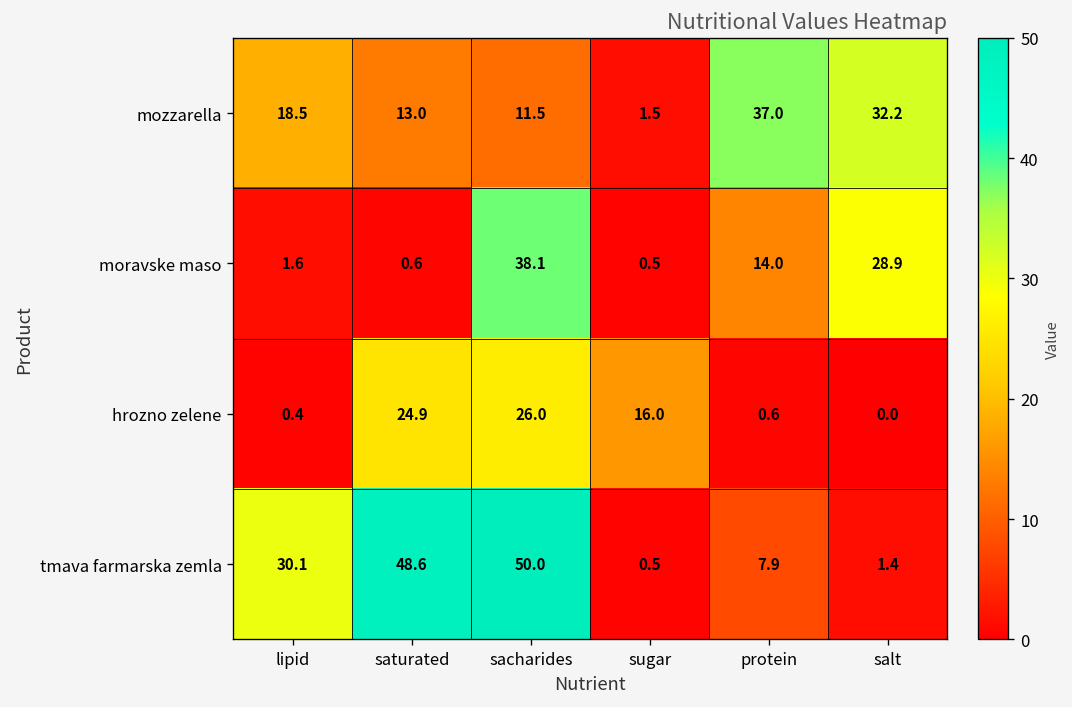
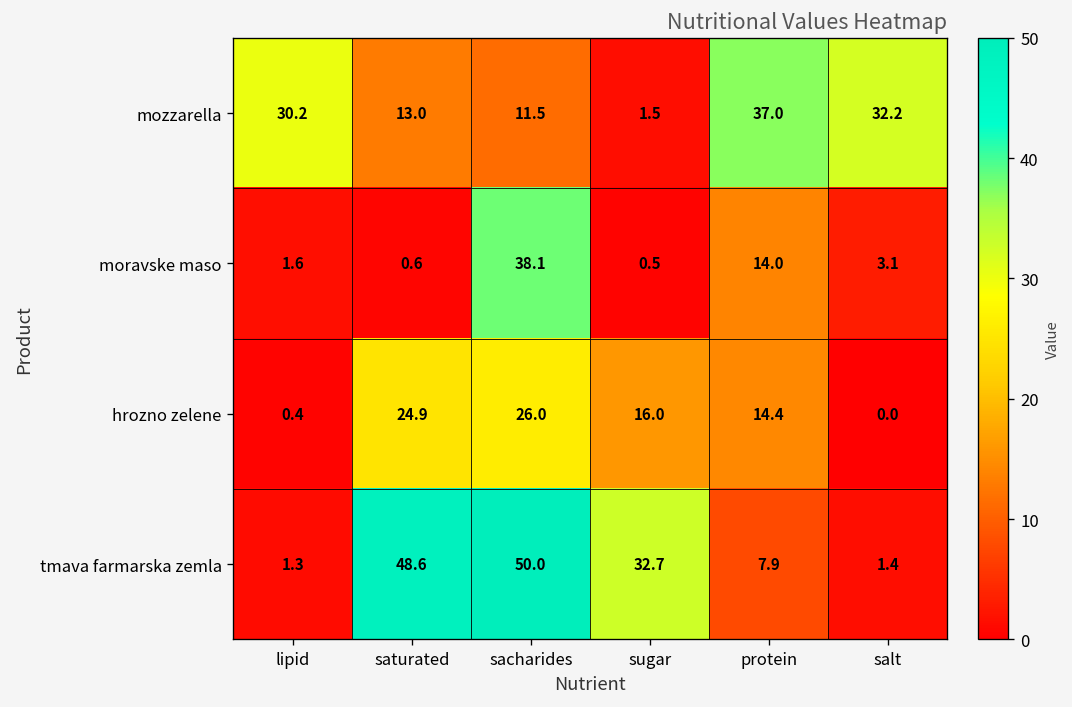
  {
    "mozzarella": {
-     "lipid": 18.5,
+     "lipid": 30.2,
      "saturated": 13.0,
      "sacharides": 11.5,
      "sugar": 1.5,
      "protein": 37.0,
      "salt": 32.2
    },
    "moravske maso": {
      "lipid": 1.6,
      "saturated": 0.6,
      "sacharides": 38.1,
      "sugar": 0.5,
      "protein": 14.0,
-     "salt": 28.9
+     "salt": 3.1
    },
    "hrozno zelene": {
      "lipid": 0.4,
      "saturated": 24.9,
      "sacharides": 26.0,
      "sugar": 16.0,
-     "protein": 0.6,
+     "protein": 14.4,
      "salt": 0.0
    },
    "tmava farmarska zemla": {
-     "lipid": 30.1,
+     "lipid": 1.3,
      "saturated": 48.6,
      "sacharides": 50.0,
-     "sugar": 0.5,
+     "sugar": 32.7,
      "protein": 7.9,
      "salt": 1.4
    }
  }
